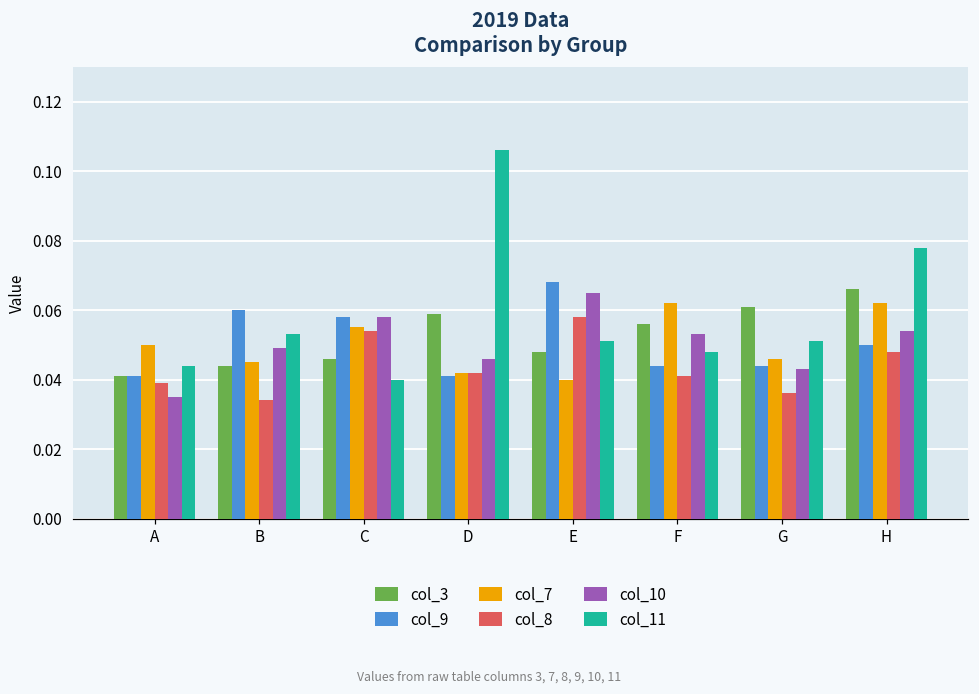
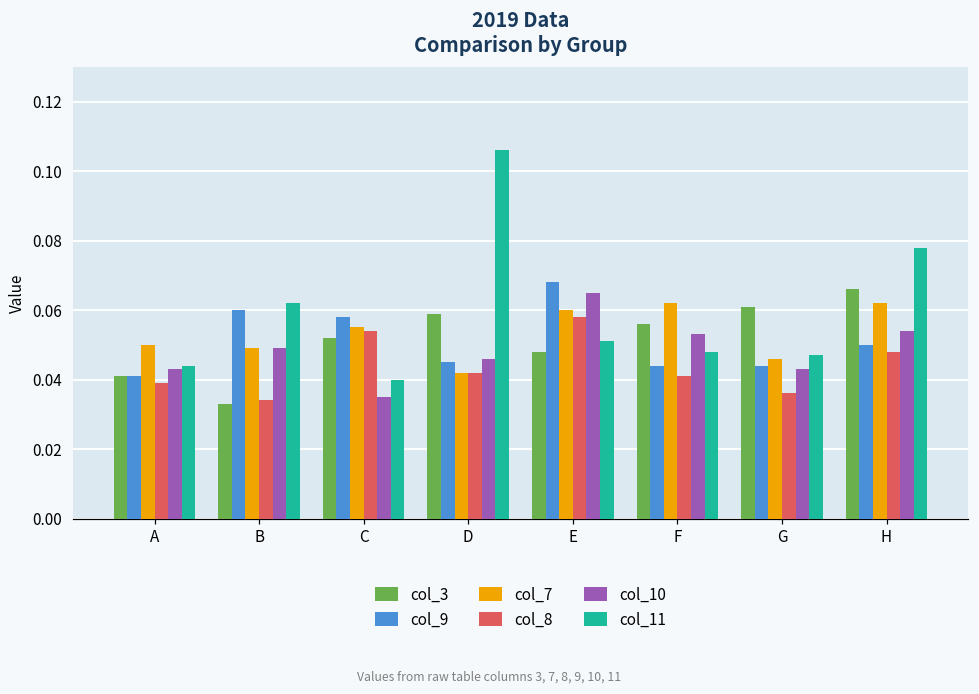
  {
    "col_3": {
      "A": 0.041,
-     "B": 0.044,
-     "C": 0.046,
+     "B": 0.033,
+     "C": 0.052,
      "D": 0.059,
      "E": 0.048,
      "F": 0.056,
      "G": 0.061,
      "H": 0.066
    },
    "col_9": {
      "A": 0.041,
      "B": 0.060,
      "C": 0.058,
-     "D": 0.041,
+     "D": 0.045,
      "E": 0.068,
      "F": 0.044,
      "G": 0.044,
      "H": 0.050
    },
    "col_7": {
      "A": 0.050,
-     "B": 0.045,
+     "B": 0.049,
      "C": 0.055,
      "D": 0.042,
-     "E": 0.04,
+     "E": 0.06,
      "F": 0.062,
      "G": 0.046,
      "H": 0.062
    },
    "col_8": {
      "A": 0.039,
      "B": 0.034,
      "C": 0.054,
      "D": 0.042,
      "E": 0.058,
      "F": 0.041,
      "G": 0.036,
      "H": 0.048
    },
    "col_10": {
-     "A": 0.035,
+     "A": 0.043,
      "B": 0.049,
-     "C": 0.058,
+     "C": 0.035,
      "D": 0.046,
      "E": 0.065,
      "F": 0.053,
      "G": 0.043,
      "H": 0.054
    },
    "col_11": {
      "A": 0.044,
-     "B": 0.053,
+     "B": 0.062,
      "C": 0.040,
      "D": 0.106,
      "E": 0.051,
      "F": 0.048,
-     "G": 0.051,
+     "G": 0.047,
      "H": 0.078
    }
  }
